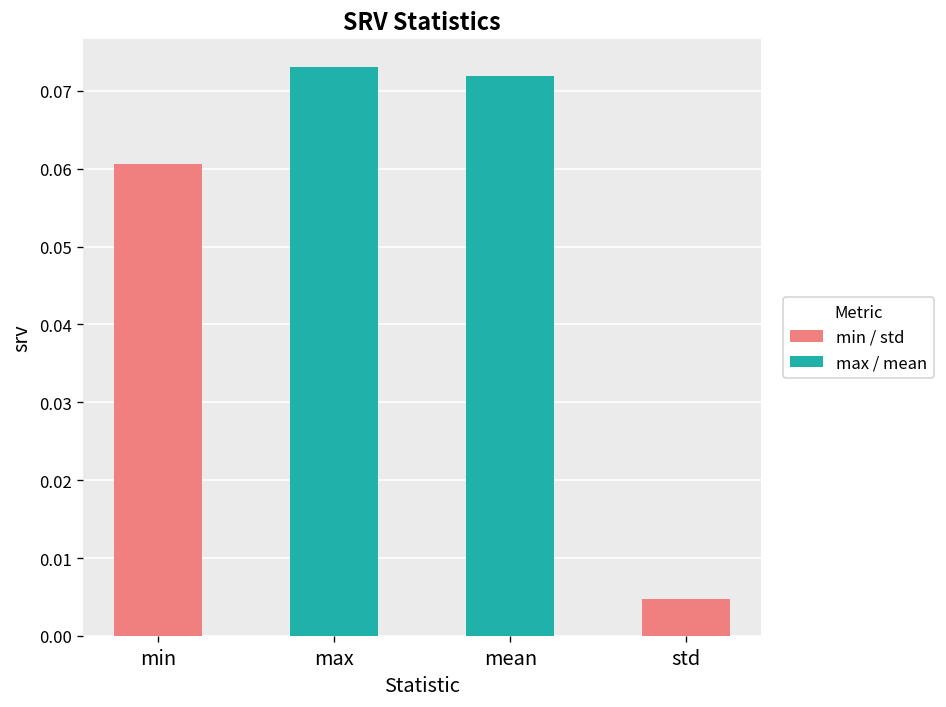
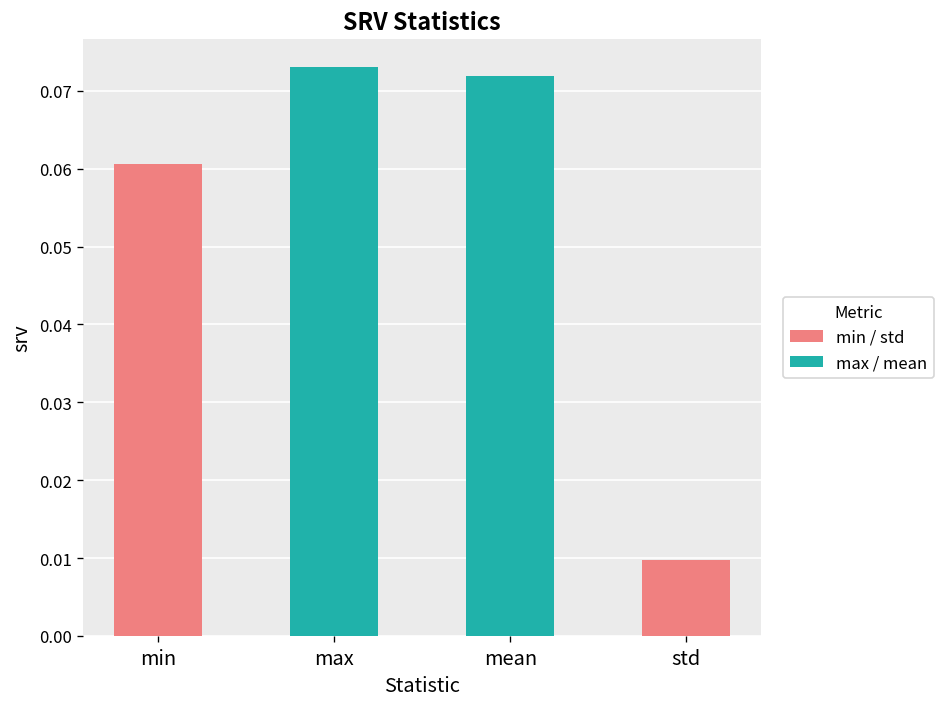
  {
    "min": 0.061,
    "max": 0.073,
    "mean": 0.072,
-   "std": 0.005
+   "std": 0.010
  }
